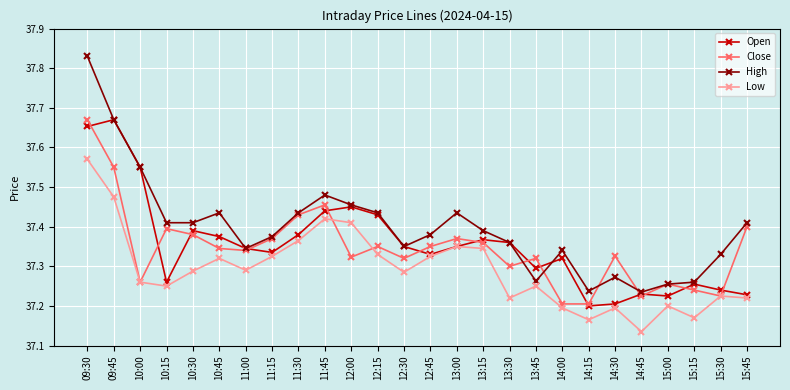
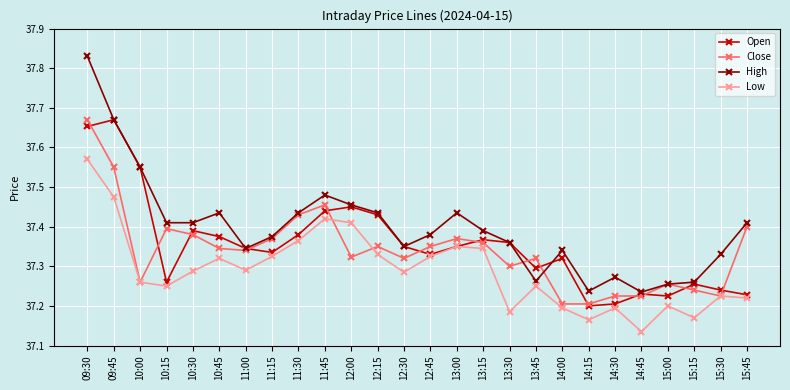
  {
    "Open": {
      "09:30": 37.65,
      "10:15": 37.26,
      "10:30": 37.39,
      "10:45": 37.38,
      "11:15": 37.33,
      "11:30": 37.38,
      "11:45": 37.44,
      "13:15": 37.37,
      "13:45": 37.29,
      "14:00": 37.32,
      "14:30": 37.21,
      "15:00": 37.22,
      "15:30": 37.24,
      "15:45": 37.23
    },
    "Close": {
      "09:30": 37.67,
      "09:45": 37.55,
      "10:15": 37.40,
      "10:30": 37.38,
      "10:45": 37.35,
      "11:45": 37.46,
      "12:00": 37.32,
      "12:15": 37.35,
      "12:30": 37.32,
      "12:45": 37.35,
      "13:00": 37.37,
      "13:15": 37.36,
      "13:30": 37.30,
      "13:45": 37.32,
      "14:00": 37.21,
-     "14:30": 37.33,
+     "14:30": 37.22,
      "15:15": 37.24,
      "15:45": 37.40
    },
    "High": {
      "09:30": 37.83,
      "10:15": 37.41,
      "10:30": 37.41,
      "10:45": 37.44,
      "11:45": 37.48,
      "12:45": 37.38,
      "13:00": 37.44,
      "13:15": 37.39,
      "13:45": 37.26,
      "14:00": 37.34,
      "14:15": 37.24,
      "14:30": 37.27,
      "15:30": 37.33,
      "15:45": 37.41
    },
    "Low": {
      "09:30": 37.57,
      "09:45": 37.47,
      "10:15": 37.25,
      "10:30": 37.29,
      "10:45": 37.32,
      "11:00": 37.29,
      "11:15": 37.33,
      "11:30": 37.37,
      "11:45": 37.42,
      "12:00": 37.41,
      "12:15": 37.33,
      "12:30": 37.28,
      "13:15": 37.35,
-     "13:30": 37.22,
+     "13:30": 37.19,
      "13:45": 37.25,
      "14:00": 37.19,
      "14:15": 37.17,
      "14:30": 37.19,
      "14:45": 37.13,
      "15:00": 37.20,
      "15:15": 37.17,
      "15:45": 37.22
    }
  }
